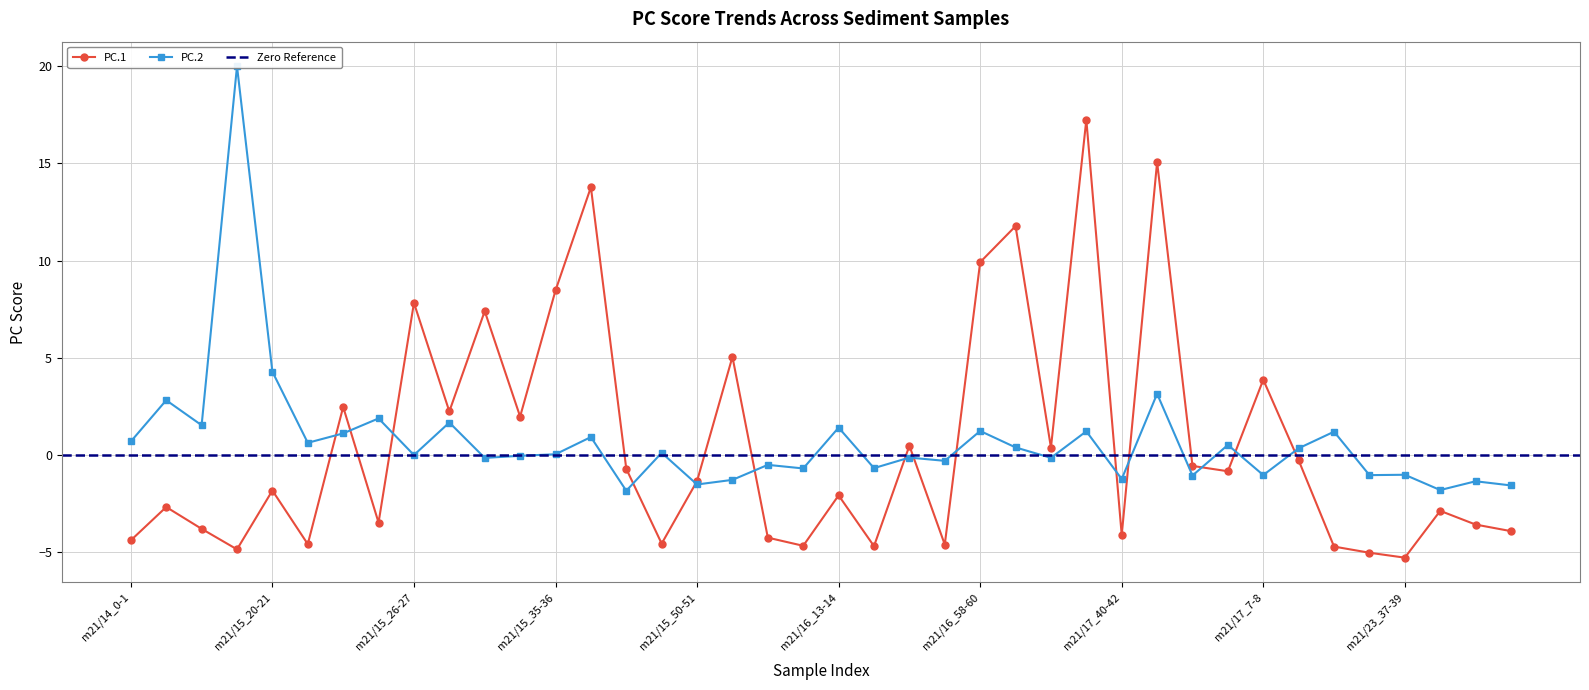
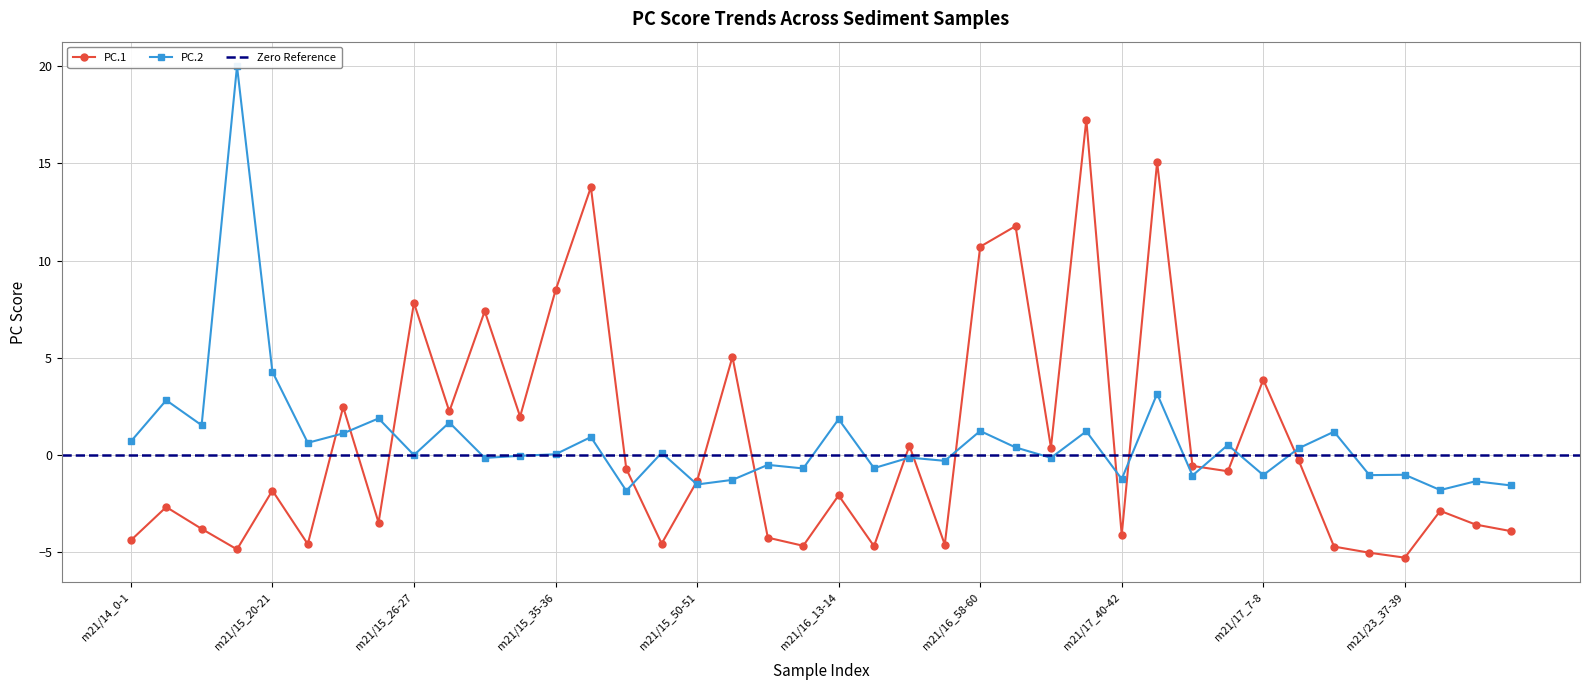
  {
    "PC.1": {
      "m21/14_0-1": -4.4,
      "m21/15_20-21": -1.8,
      "m21/15_26-27": 7.8,
      "m21/15_35-36": 8.5,
      "m21/15_50-51": -1.3,
      "m21/16_13-14": -2.1,
-     "m21/16_58-60": 9.9,
+     "m21/16_58-60": 10.7,
      "m21/17_40-42": -4.1,
      "m21/17_7-8": 3.9,
      "m21/23_37-39": -5.3
    },
    "PC.2": {
      "m21/14_0-1": 0.7,
      "m21/15_20-21": 4.3,
      "m21/15_26-27": 0.0,
      "m21/15_35-36": 0.0,
      "m21/15_50-51": -1.5,
-     "m21/16_13-14": 1.4,
+     "m21/16_13-14": 1.8,
      "m21/16_58-60": 1.2,
      "m21/17_40-42": -1.2,
      "m21/17_7-8": -1.0,
      "m21/23_37-39": -1.0
    }
  }
